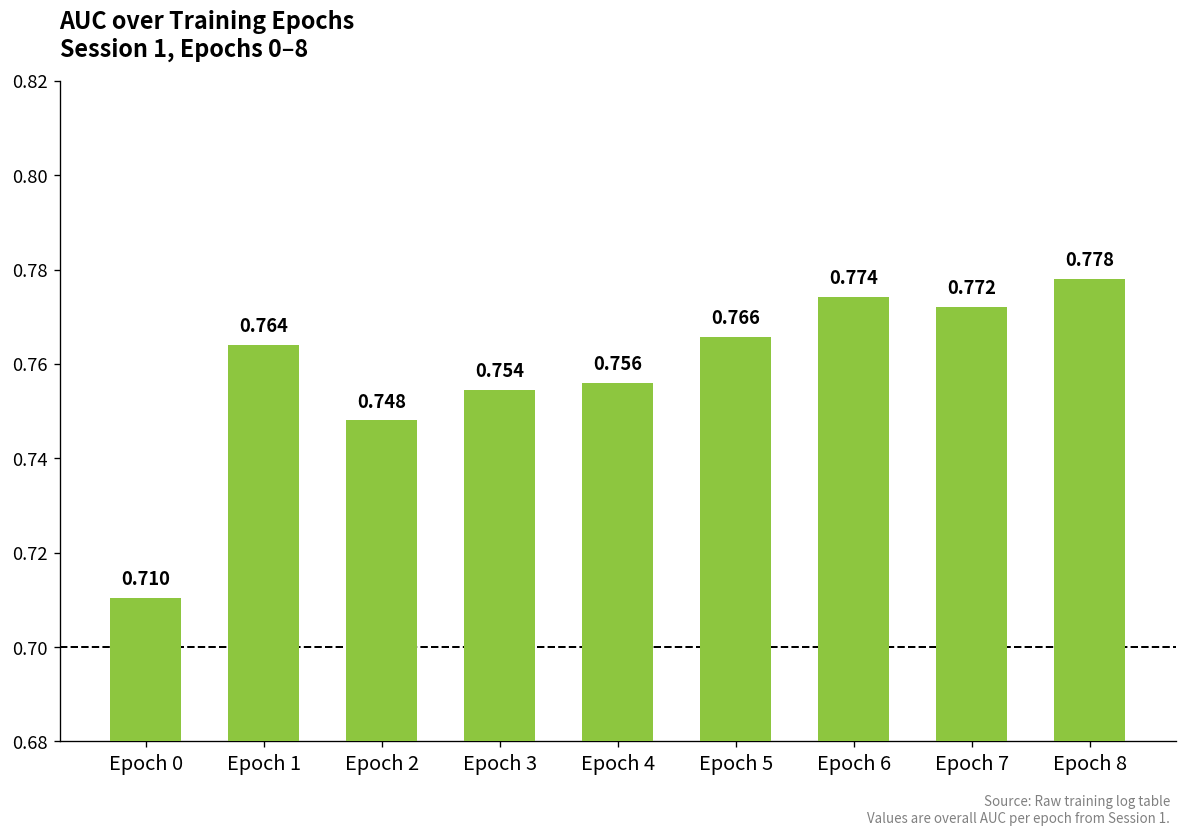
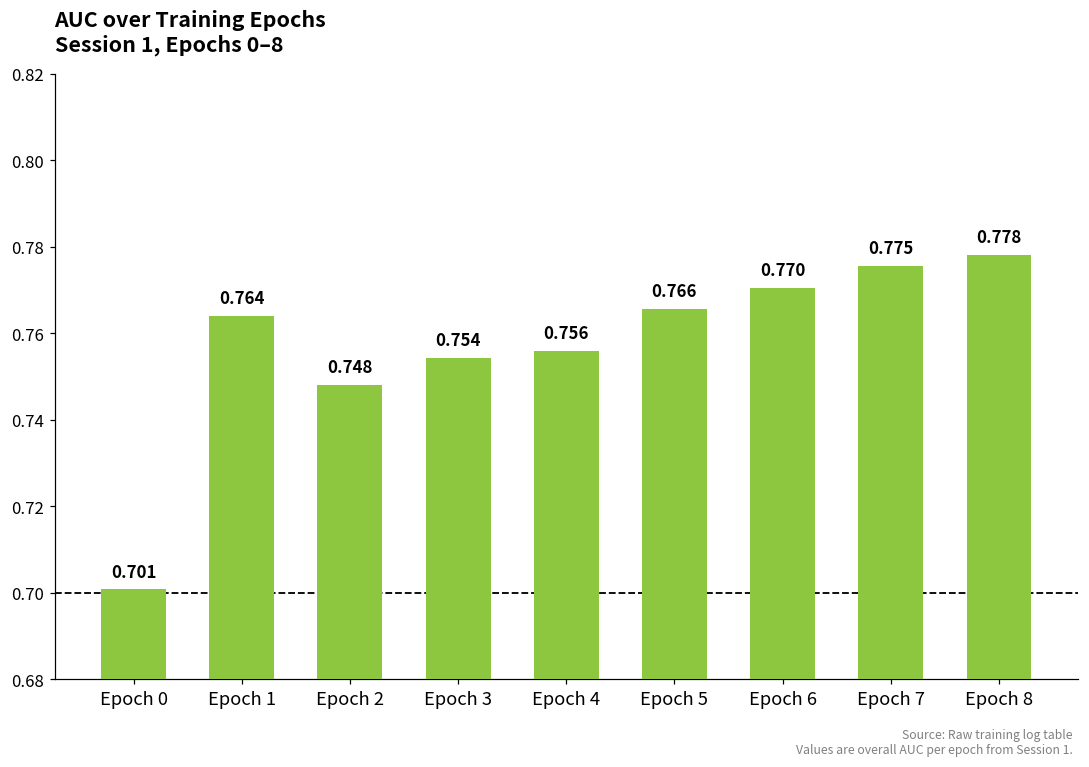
  {
-   "Epoch 0": 0.710,
+   "Epoch 0": 0.701,
    "Epoch 1": 0.764,
    "Epoch 2": 0.748,
    "Epoch 3": 0.754,
    "Epoch 4": 0.756,
    "Epoch 5": 0.766,
-   "Epoch 6": 0.774,
-   "Epoch 7": 0.772,
+   "Epoch 6": 0.770,
+   "Epoch 7": 0.775,
    "Epoch 8": 0.778
  }
